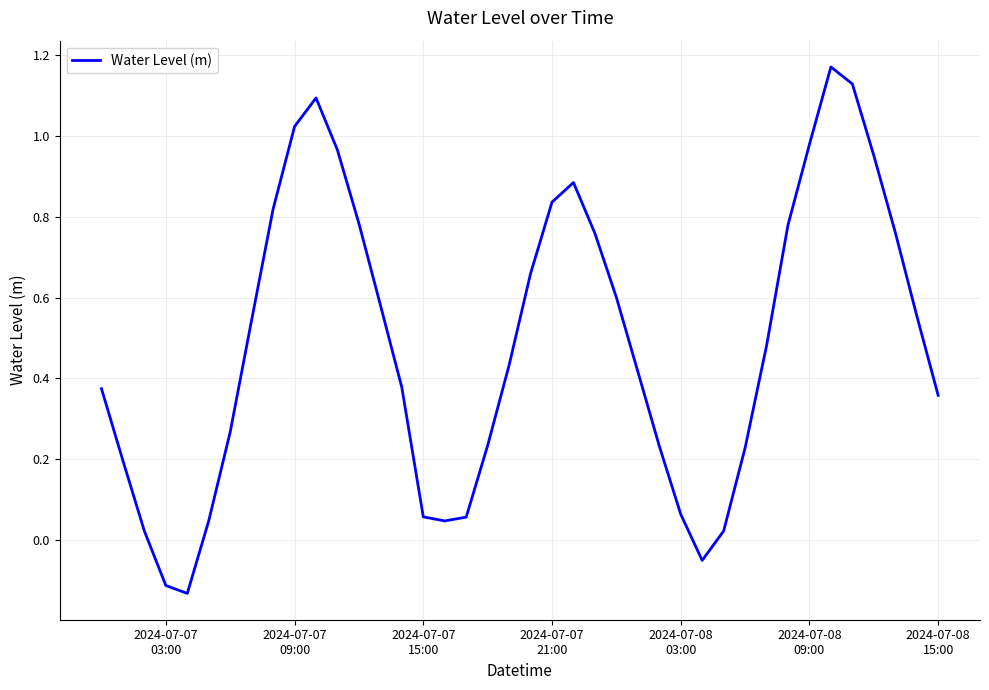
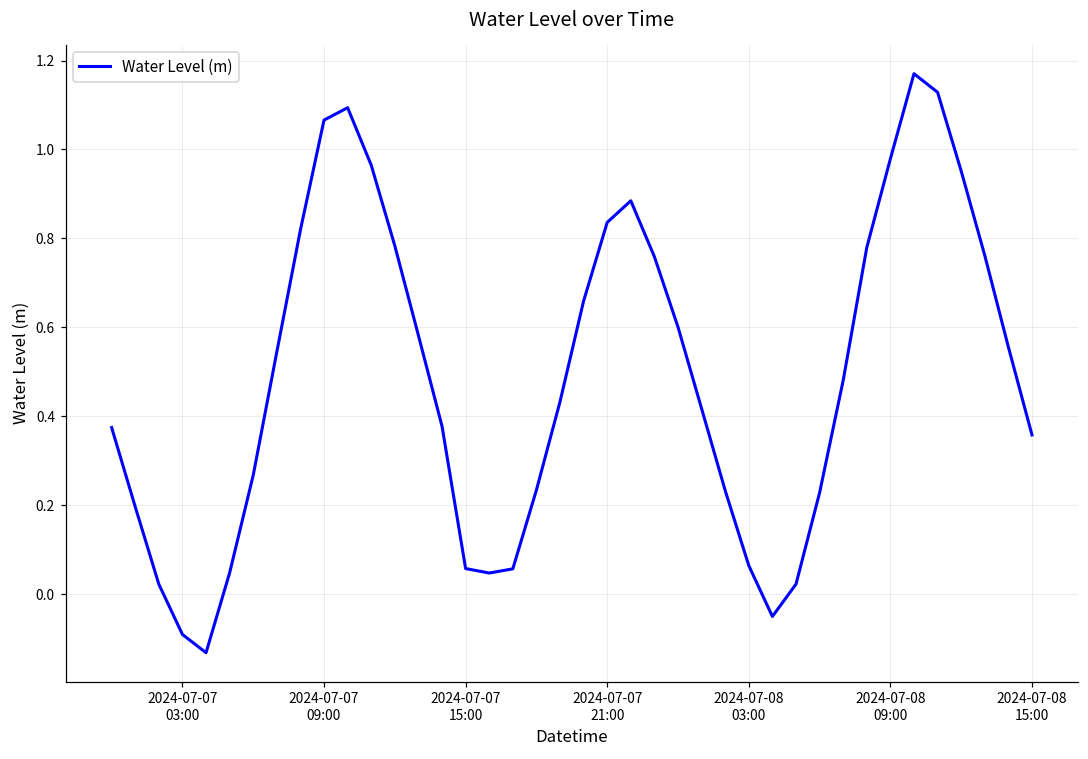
  {
-   "2024-07-07 03:00": -0.11,
-   "2024-07-07 09:00": 1.02,
+   "2024-07-07 03:00": -0.09,
+   "2024-07-07 09:00": 1.07,
    "2024-07-07 15:00": 0.06,
    "2024-07-07 21:00": 0.84,
    "2024-07-08 03:00": 0.06,
    "2024-07-08 09:00": 0.98,
    "2024-07-08 15:00": 0.36
  }
